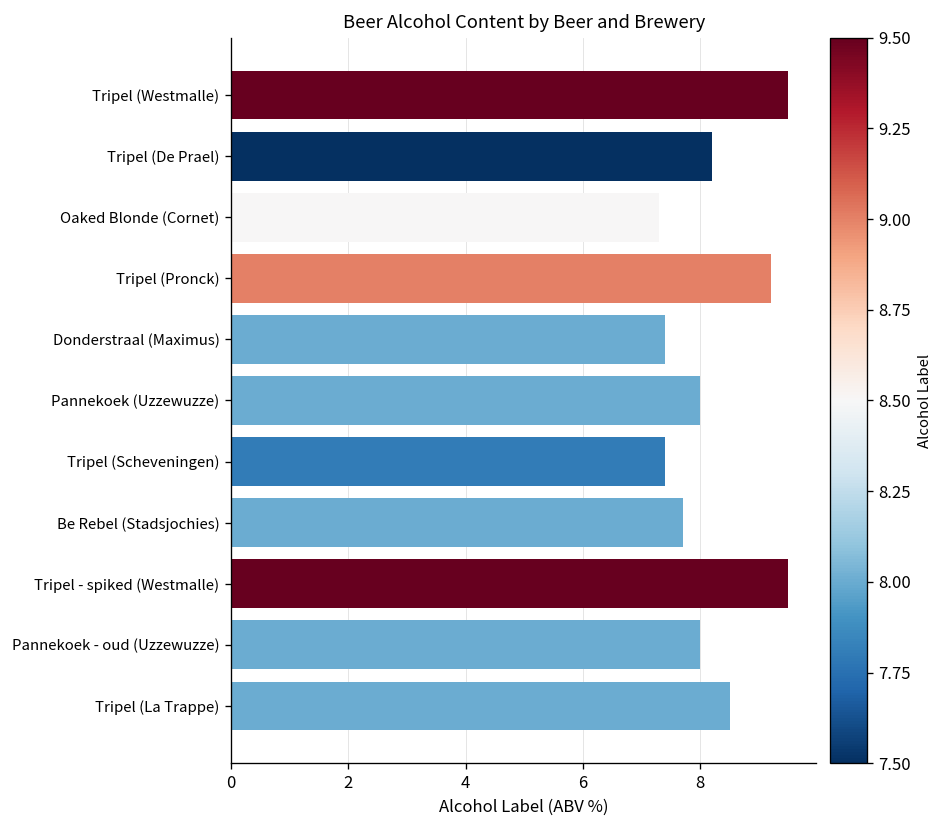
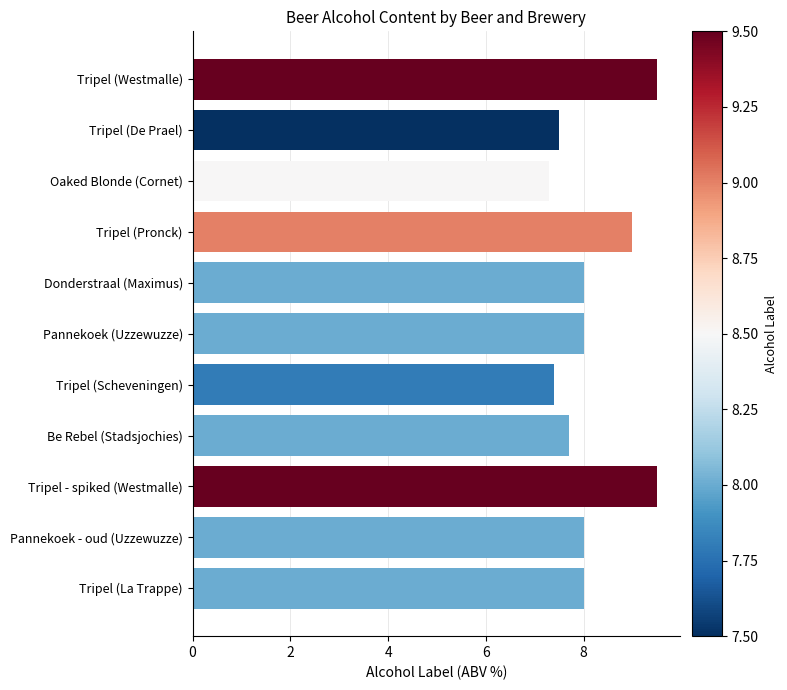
  {
    "Tripel (Westmalle)": 9.5,
-   "Tripel (De Prael)": 8.2,
+   "Tripel (De Prael)": 7.5,
    "Oaked Blonde (Cornet)": 7.3,
-   "Tripel (Pronck)": 9.2,
-   "Donderstraal (Maximus)": 7.4,
+   "Tripel (Pronck)": 9.0,
+   "Donderstraal (Maximus)": 8.0,
    "Pannekoek (Uzzewuzze)": 8.0,
    "Tripel (Scheveningen)": 7.4,
    "Be Rebel (Stadsjochies)": 7.7,
    "Tripel - spiked (Westmalle)": 9.5,
    "Pannekoek - oud (Uzzewuzze)": 8.0,
-   "Tripel (La Trappe)": 8.5
+   "Tripel (La Trappe)": 8.0
  }
